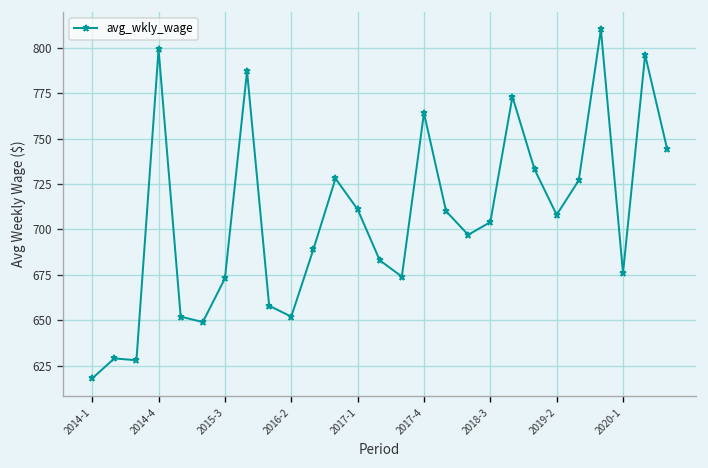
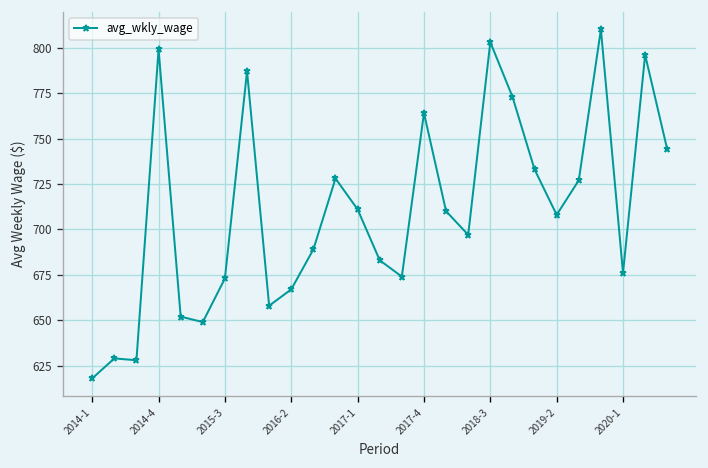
  {
    "2014-1": 618,
    "2014-4": 799,
    "2015-3": 673,
-   "2016-2": 652,
+   "2016-2": 667,
    "2017-1": 711,
    "2017-4": 764,
-   "2018-3": 704,
+   "2018-3": 803,
    "2019-2": 708,
    "2020-1": 676
  }
